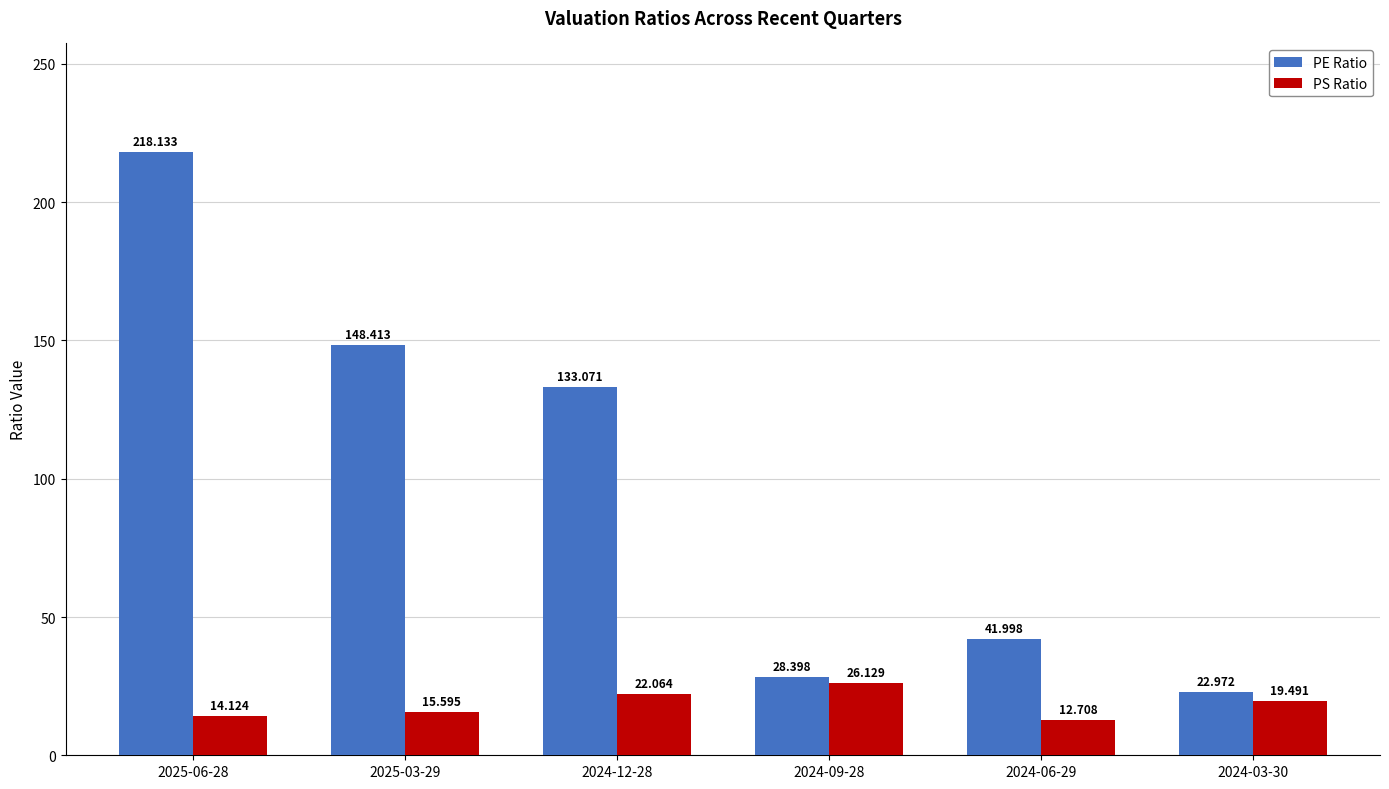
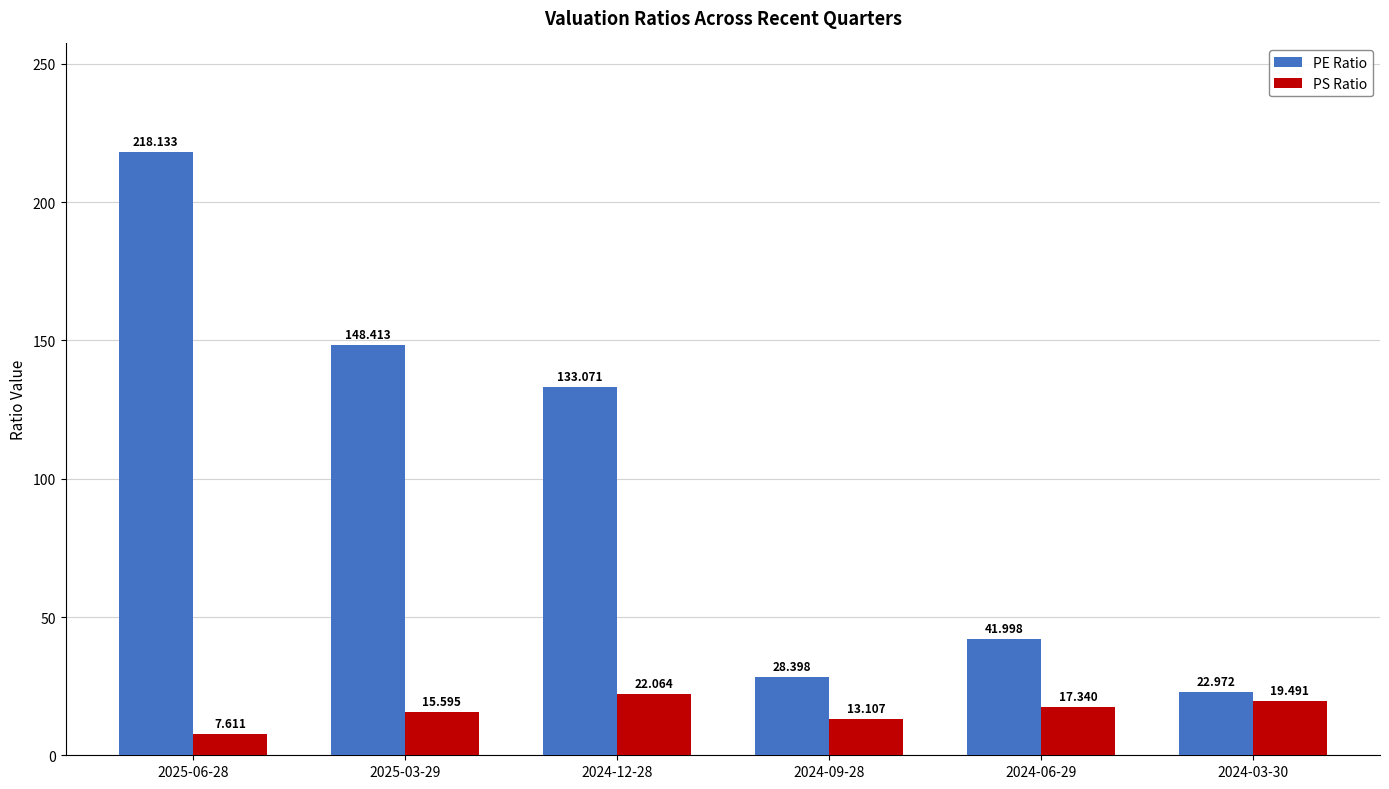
  {
    "PE Ratio": {
      "2025-06-28": 218.133,
      "2025-03-29": 148.413,
      "2024-12-28": 133.071,
      "2024-09-28": 28.398,
      "2024-06-29": 41.998,
      "2024-03-30": 22.972
    },
    "PS Ratio": {
-     "2025-06-28": 14.124,
+     "2025-06-28": 7.611,
      "2025-03-29": 15.595,
      "2024-12-28": 22.064,
-     "2024-09-28": 26.129,
-     "2024-06-29": 12.708,
+     "2024-09-28": 13.107,
+     "2024-06-29": 17.340,
      "2024-03-30": 19.491
    }
  }
